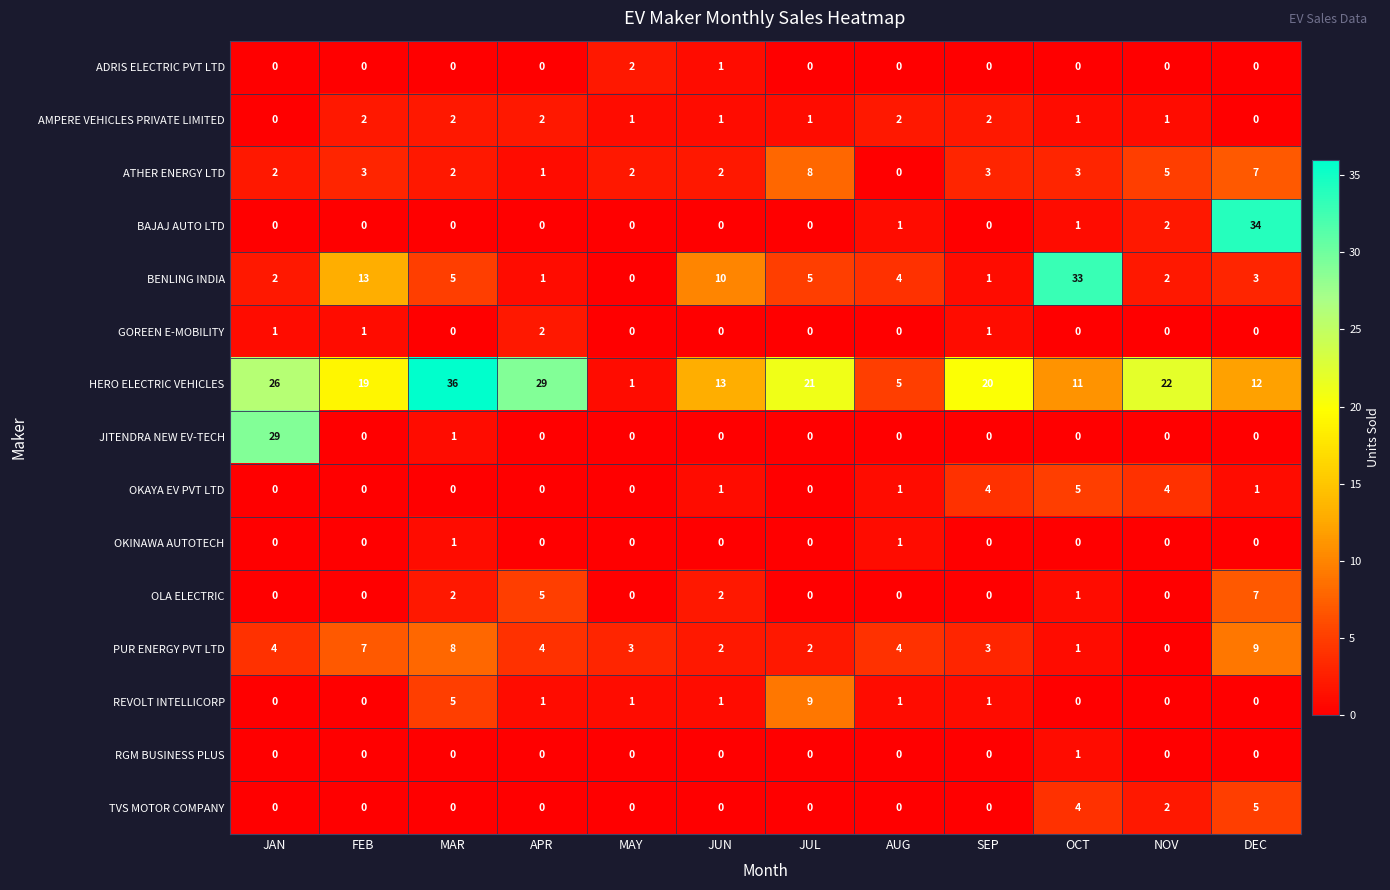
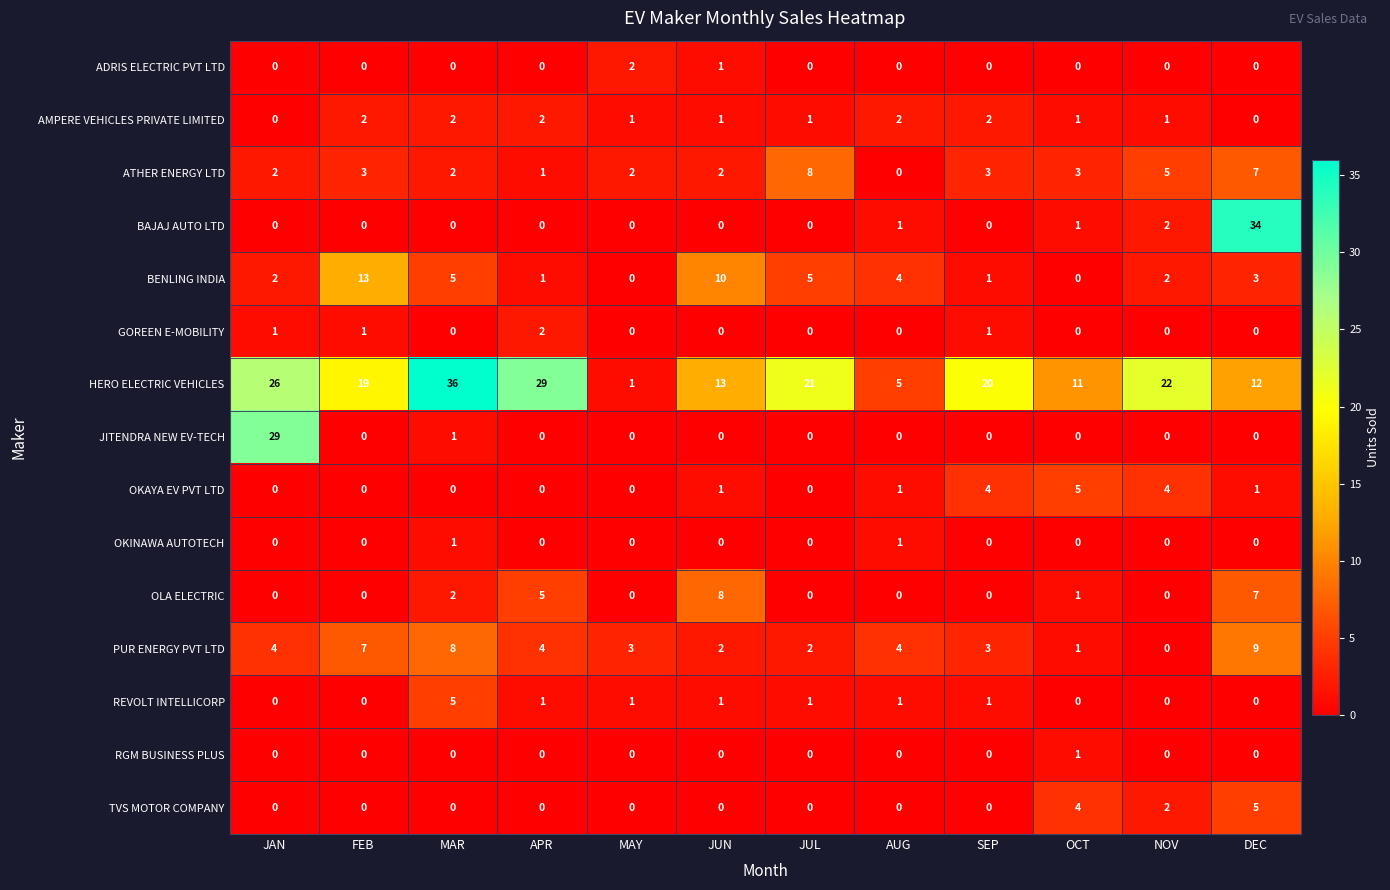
  {
    "ADRIS ELECTRIC PVT LTD": {
      "JAN": 0,
      "FEB": 0,
      "MAR": 0,
      "APR": 0,
      "MAY": 2,
      "JUN": 1,
      "JUL": 0,
      "AUG": 0,
      "SEP": 0,
      "OCT": 0,
      "NOV": 0,
      "DEC": 0
    },
    "AMPERE VEHICLES PRIVATE LIMITED": {
      "JAN": 0,
      "FEB": 2,
      "MAR": 2,
      "APR": 2,
      "MAY": 1,
      "JUN": 1,
      "JUL": 1,
      "AUG": 2,
      "SEP": 2,
      "OCT": 1,
      "NOV": 1,
      "DEC": 0
    },
    "ATHER ENERGY LTD": {
      "JAN": 2,
      "FEB": 3,
      "MAR": 2,
      "APR": 1,
      "MAY": 2,
      "JUN": 2,
      "JUL": 8,
      "AUG": 0,
      "SEP": 3,
      "OCT": 3,
      "NOV": 5,
      "DEC": 7
    },
    "BAJAJ AUTO LTD": {
      "JAN": 0,
      "FEB": 0,
      "MAR": 0,
      "APR": 0,
      "MAY": 0,
      "JUN": 0,
      "JUL": 0,
      "AUG": 1,
      "SEP": 0,
      "OCT": 1,
      "NOV": 2,
      "DEC": 34
    },
    "BENLING INDIA": {
      "JAN": 2,
      "FEB": 13,
      "MAR": 5,
      "APR": 1,
      "MAY": 0,
      "JUN": 10,
      "JUL": 5,
      "AUG": 4,
      "SEP": 1,
-     "OCT": 33,
+     "OCT": 0,
      "NOV": 2,
      "DEC": 3
    },
    "GOREEN E-MOBILITY": {
      "JAN": 1,
      "FEB": 1,
      "MAR": 0,
      "APR": 2,
      "MAY": 0,
      "JUN": 0,
      "JUL": 0,
      "AUG": 0,
      "SEP": 1,
      "OCT": 0,
      "NOV": 0,
      "DEC": 0
    },
    "HERO ELECTRIC VEHICLES": {
      "JAN": 26,
      "FEB": 19,
      "MAR": 36,
      "APR": 29,
      "MAY": 1,
      "JUN": 13,
      "JUL": 21,
      "AUG": 5,
      "SEP": 20,
      "OCT": 11,
      "NOV": 22,
      "DEC": 12
    },
    "JITENDRA NEW EV-TECH": {
      "JAN": 29,
      "FEB": 0,
      "MAR": 1,
      "APR": 0,
      "MAY": 0,
      "JUN": 0,
      "JUL": 0,
      "AUG": 0,
      "SEP": 0,
      "OCT": 0,
      "NOV": 0,
      "DEC": 0
    },
    "OKAYA EV PVT LTD": {
      "JAN": 0,
      "FEB": 0,
      "MAR": 0,
      "APR": 0,
      "MAY": 0,
      "JUN": 1,
      "JUL": 0,
      "AUG": 1,
      "SEP": 4,
      "OCT": 5,
      "NOV": 4,
      "DEC": 1
    },
    "OKINAWA AUTOTECH": {
      "JAN": 0,
      "FEB": 0,
      "MAR": 1,
      "APR": 0,
      "MAY": 0,
      "JUN": 0,
      "JUL": 0,
      "AUG": 1,
      "SEP": 0,
      "OCT": 0,
      "NOV": 0,
      "DEC": 0
    },
    "OLA ELECTRIC": {
      "JAN": 0,
      "FEB": 0,
      "MAR": 2,
      "APR": 5,
      "MAY": 0,
-     "JUN": 2,
+     "JUN": 8,
      "JUL": 0,
      "AUG": 0,
      "SEP": 0,
      "OCT": 1,
      "NOV": 0,
      "DEC": 7
    },
    "PUR ENERGY PVT LTD": {
      "JAN": 4,
      "FEB": 7,
      "MAR": 8,
      "APR": 4,
      "MAY": 3,
      "JUN": 2,
      "JUL": 2,
      "AUG": 4,
      "SEP": 3,
      "OCT": 1,
      "NOV": 0,
      "DEC": 9
    },
    "REVOLT INTELLICORP": {
      "JAN": 0,
      "FEB": 0,
      "MAR": 5,
      "APR": 1,
      "MAY": 1,
      "JUN": 1,
-     "JUL": 9,
+     "JUL": 1,
      "AUG": 1,
      "SEP": 1,
      "OCT": 0,
      "NOV": 0,
      "DEC": 0
    },
    "RGM BUSINESS PLUS": {
      "JAN": 0,
      "FEB": 0,
      "MAR": 0,
      "APR": 0,
      "MAY": 0,
      "JUN": 0,
      "JUL": 0,
      "AUG": 0,
      "SEP": 0,
      "OCT": 1,
      "NOV": 0,
      "DEC": 0
    },
    "TVS MOTOR COMPANY": {
      "JAN": 0,
      "FEB": 0,
      "MAR": 0,
      "APR": 0,
      "MAY": 0,
      "JUN": 0,
      "JUL": 0,
      "AUG": 0,
      "SEP": 0,
      "OCT": 4,
      "NOV": 2,
      "DEC": 5
    }
  }
